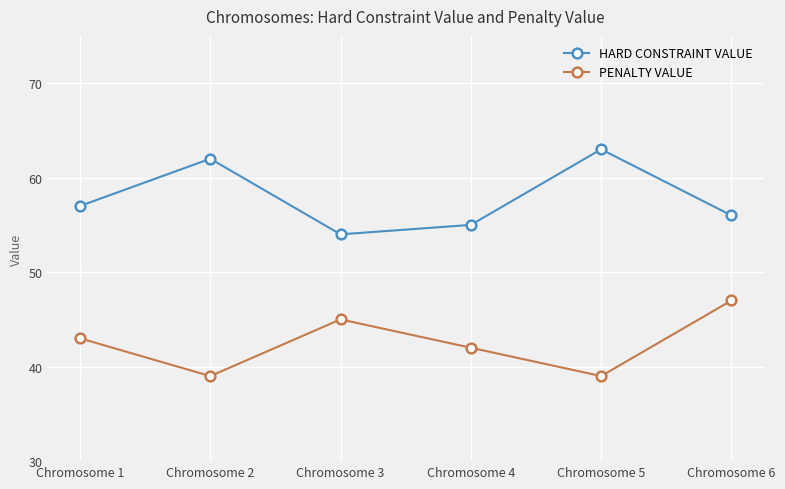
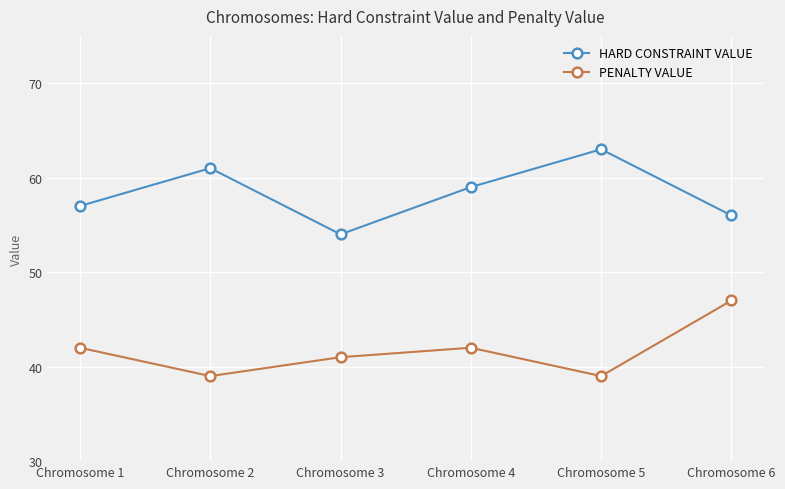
  {
    "HARD CONSTRAINT VALUE": {
      "Chromosome 1": 57,
-     "Chromosome 2": 62,
+     "Chromosome 2": 61,
      "Chromosome 3": 54,
-     "Chromosome 4": 55,
+     "Chromosome 4": 59,
      "Chromosome 5": 63,
      "Chromosome 6": 56
    },
    "PENALTY VALUE": {
-     "Chromosome 1": 43,
+     "Chromosome 1": 42,
      "Chromosome 2": 39,
-     "Chromosome 3": 45,
+     "Chromosome 3": 41,
      "Chromosome 4": 42,
      "Chromosome 5": 39,
      "Chromosome 6": 47
    }
  }
